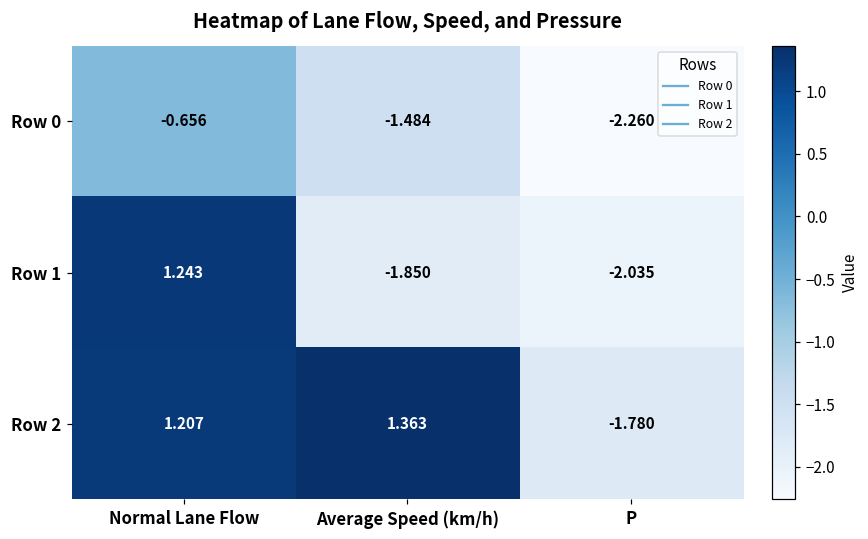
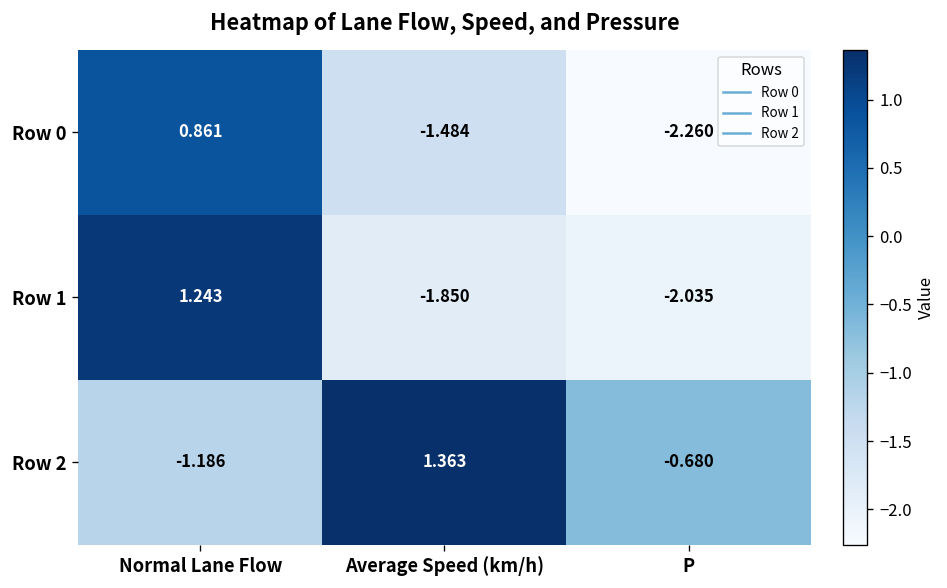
  {
    "Row 0": {
-     "Normal Lane Flow": -0.656,
+     "Normal Lane Flow": 0.861,
      "Average Speed (km/h)": -1.484,
      "P": -2.260
    },
    "Row 1": {
      "Normal Lane Flow": 1.243,
      "Average Speed (km/h)": -1.850,
      "P": -2.035
    },
    "Row 2": {
-     "Normal Lane Flow": 1.207,
+     "Normal Lane Flow": -1.186,
      "Average Speed (km/h)": 1.363,
-     "P": -1.780
+     "P": -0.680
    }
  }
